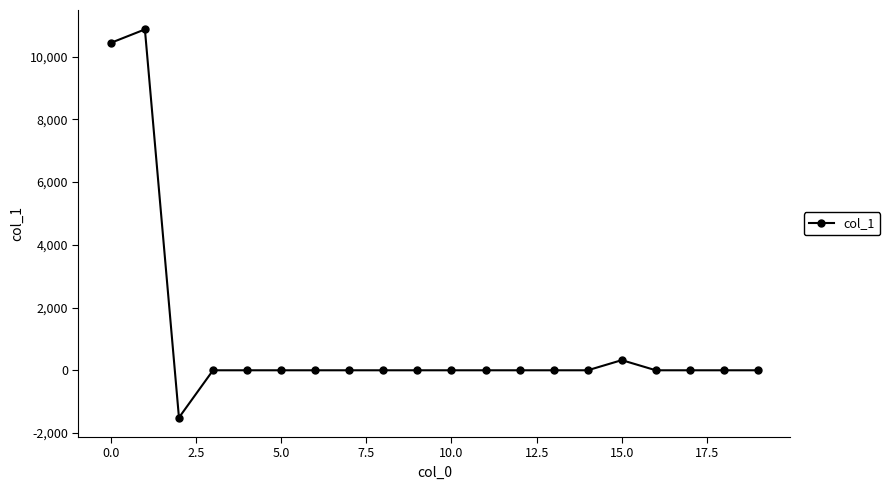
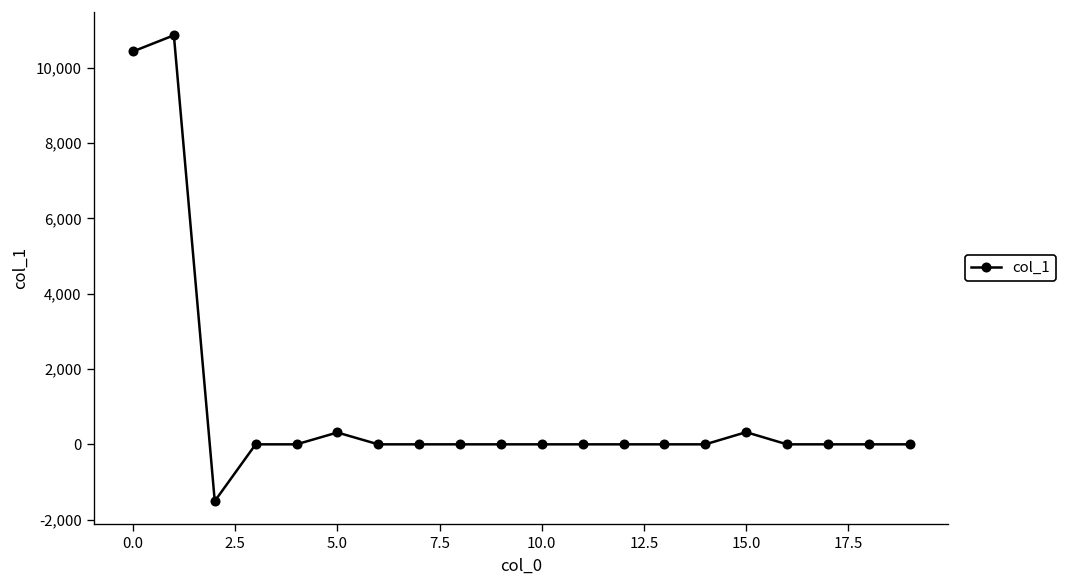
  {
    "0.0": "10,400",
-   "5.0": "0",
+   "5.0": "300",
    "10.0": "0",
    "15.0": "300"
  }
